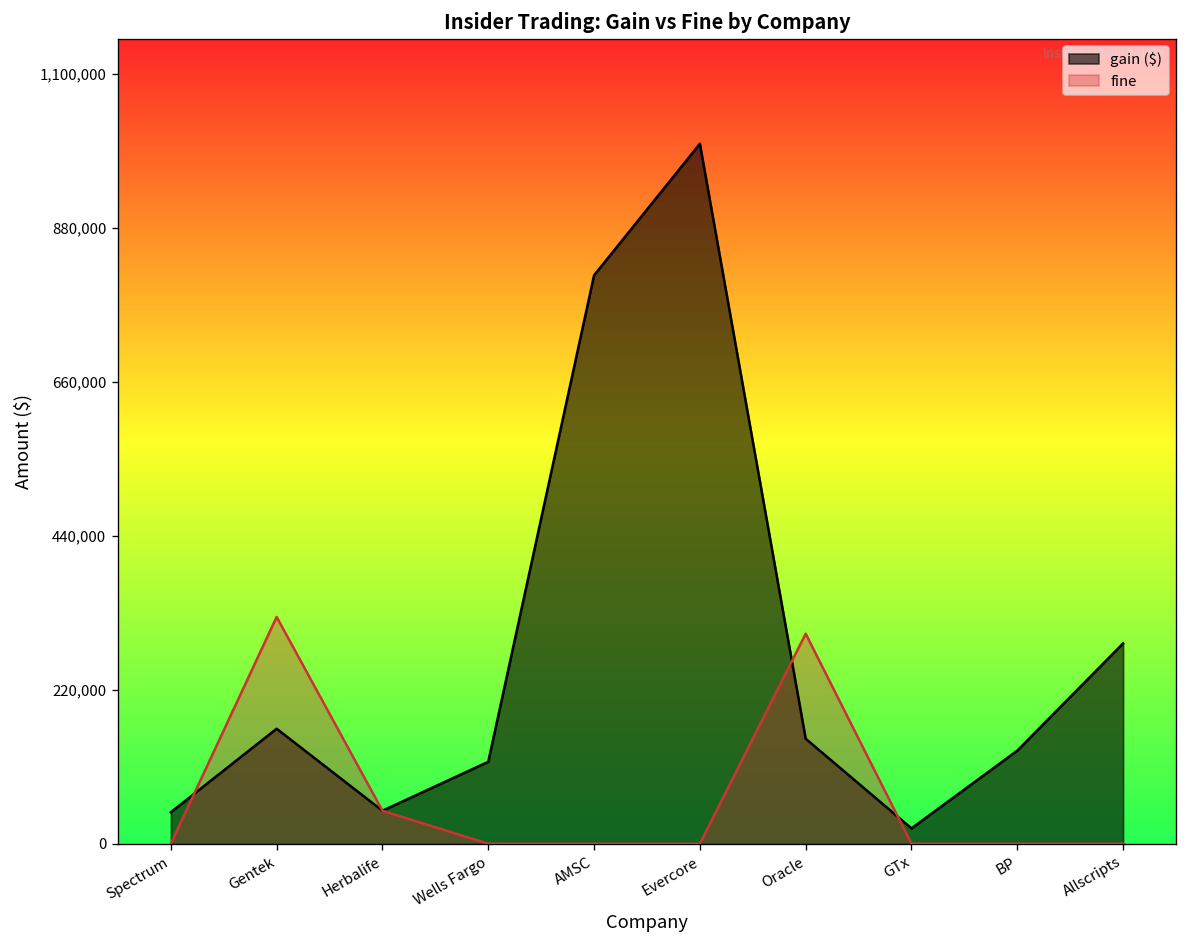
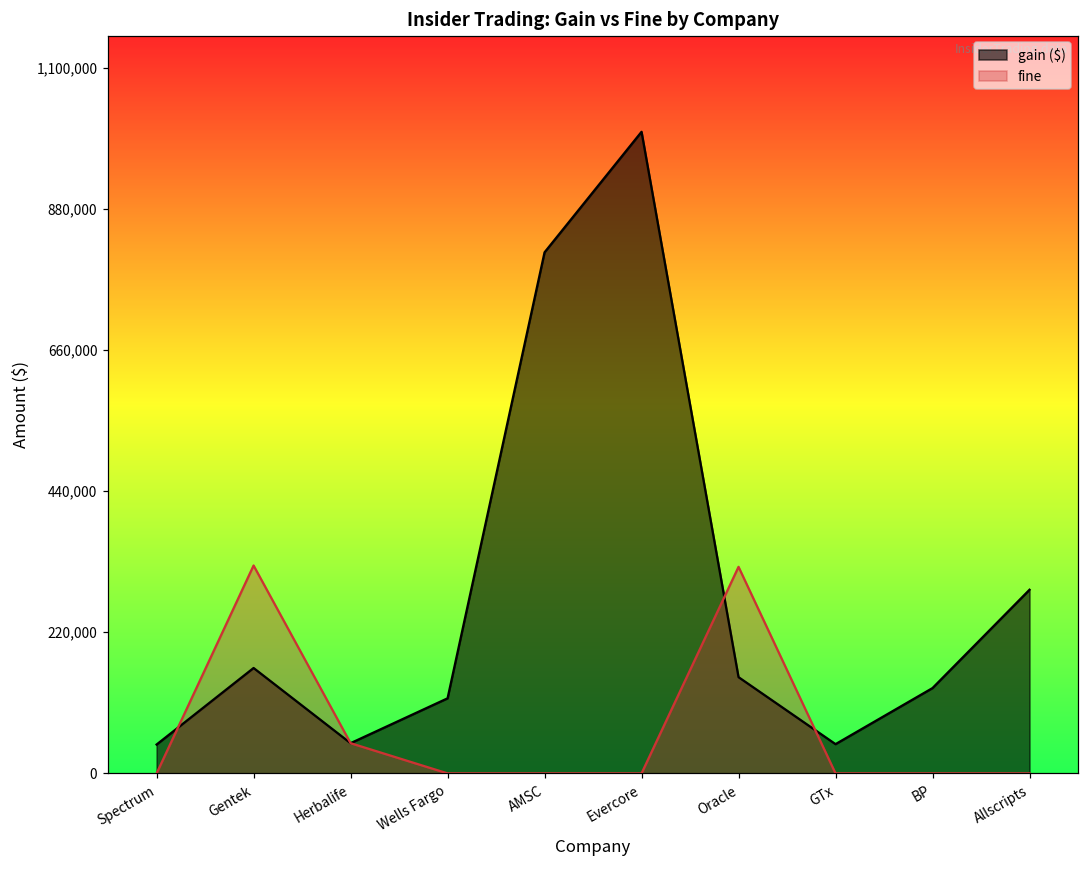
  {
    "gain ($)": {
      "Spectrum": "50,000",
      "Gentek": "160,000",
      "Wells Fargo": "120,000",
      "AMSC": "810,000",
      "Evercore": "1,000,000",
      "Oracle": "150,000",
-     "GTx": "20,000",
+     "GTx": "50,000",
      "BP": "130,000",
      "Allscripts": "290,000"
    },
    "fine": {
      "Spectrum": "0",
      "Gentek": "320,000",
      "Wells Fargo": "0",
      "AMSC": "0",
      "Evercore": "0",
-     "Oracle": "300,000",
+     "Oracle": "320,000",
      "GTx": "0",
      "BP": "0",
      "Allscripts": "0"
    }
  }
